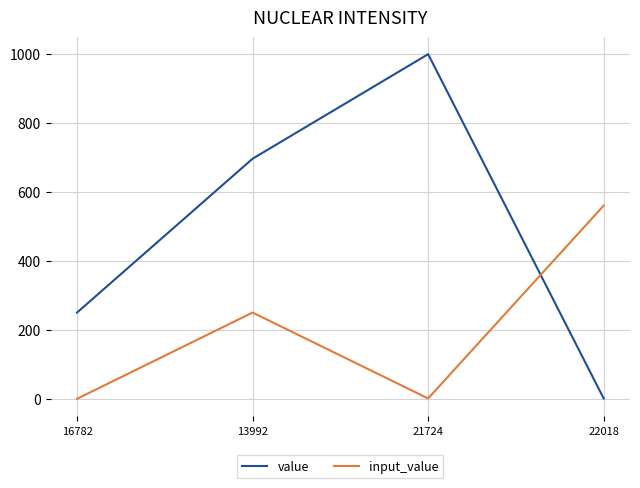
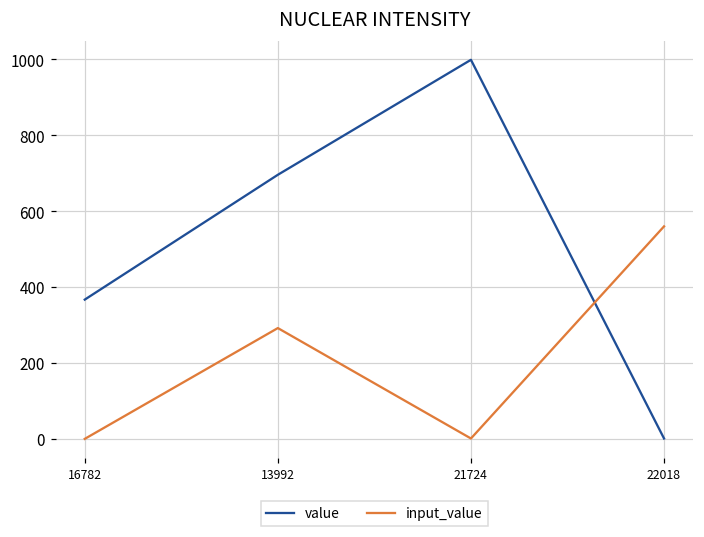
  {
    "value": {
-     "16782": 250,
+     "16782": 370,
      "13992": 700,
      "21724": 1000,
      "22018": 0
    },
    "input_value": {
      "16782": 0,
-     "13992": 250,
+     "13992": 290,
      "21724": 0,
      "22018": 560
    }
  }
